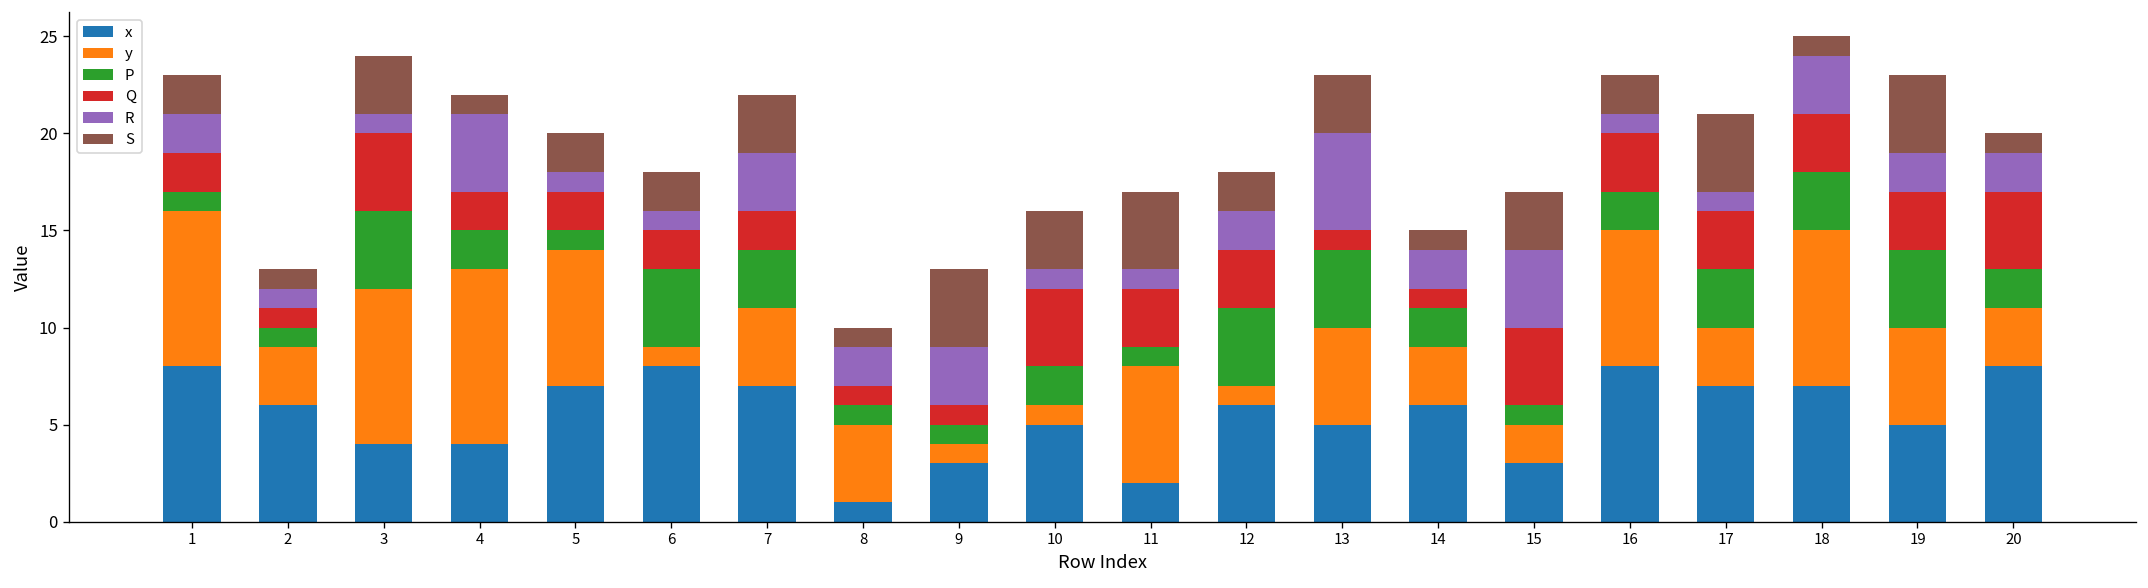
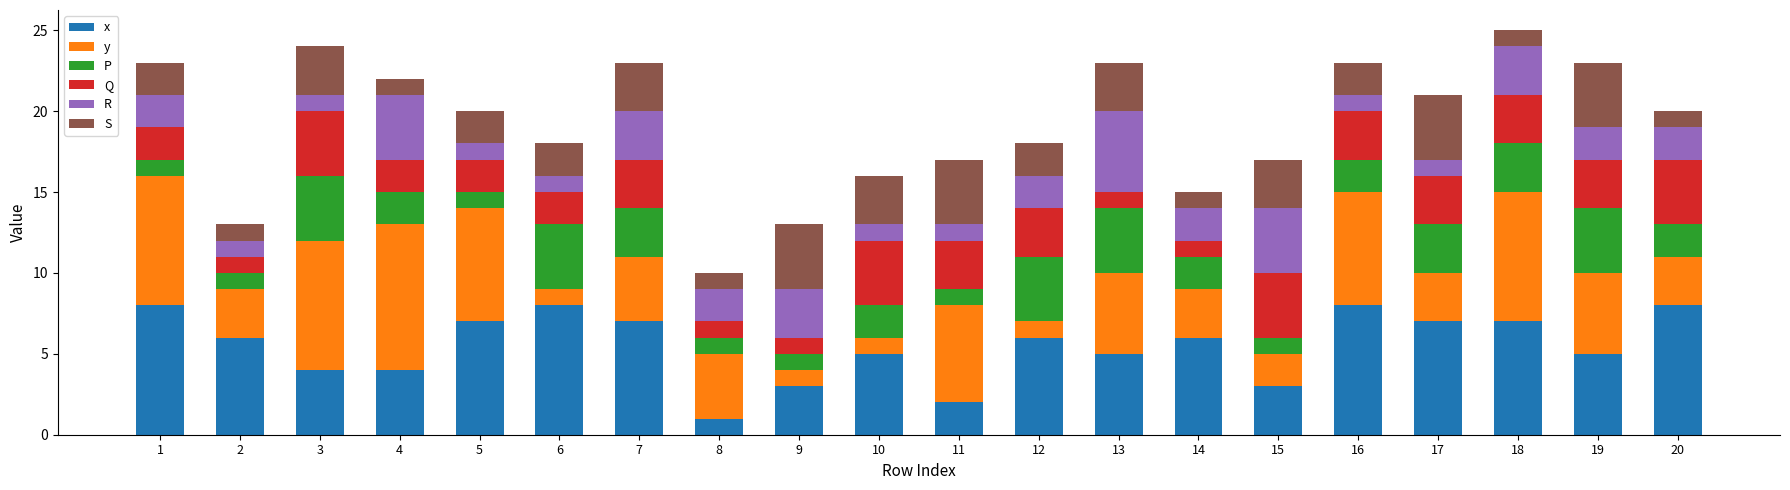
  {
    "x": {
      "1": 8,
      "2": 6,
      "3": 4,
      "4": 4,
      "5": 7,
      "6": 8,
      "7": 7,
      "8": 1,
      "9": 3,
      "10": 5,
      "11": 2,
      "12": 6,
      "13": 5,
      "14": 6,
      "15": 3,
      "16": 8,
      "17": 7,
      "18": 7,
      "19": 5,
      "20": 8
    },
    "y": {
      "1": 8,
      "2": 3,
      "3": 8,
      "4": 9,
      "5": 7,
      "6": 1,
      "7": 4,
      "8": 4,
      "9": 1,
      "10": 1,
      "11": 6,
      "12": 1,
      "13": 5,
      "14": 3,
      "15": 2,
      "16": 7,
      "17": 3,
      "18": 8,
      "19": 5,
      "20": 3
    },
    "P": {
      "1": 1,
      "2": 1,
      "3": 4,
      "4": 2,
      "5": 1,
      "6": 4,
      "7": 3,
      "8": 1,
      "9": 1,
      "10": 2,
      "11": 1,
      "12": 4,
      "13": 4,
      "14": 2,
      "15": 1,
      "16": 2,
      "17": 3,
      "18": 3,
      "19": 4,
      "20": 2
    },
    "Q": {
      "1": 2,
      "2": 1,
      "3": 4,
      "4": 2,
      "5": 2,
      "6": 2,
-     "7": 2,
+     "7": 3,
      "8": 1,
      "9": 1,
      "10": 4,
      "11": 3,
      "12": 3,
      "13": 1,
      "14": 1,
      "15": 4,
      "16": 3,
      "17": 3,
      "18": 3,
      "19": 3,
      "20": 4
    },
    "R": {
      "1": 2,
      "2": 1,
      "3": 1,
      "4": 4,
      "5": 1,
      "6": 1,
      "7": 3,
      "8": 2,
      "9": 3,
      "10": 1,
      "11": 1,
      "12": 2,
      "13": 5,
      "14": 2,
      "15": 4,
      "16": 1,
      "17": 1,
      "18": 3,
      "19": 2,
      "20": 2
    },
    "S": {
      "1": 2,
      "2": 1,
      "3": 3,
      "4": 1,
      "5": 2,
      "6": 2,
      "7": 3,
      "8": 1,
      "9": 4,
      "10": 3,
      "11": 4,
      "12": 2,
      "13": 3,
      "14": 1,
      "15": 3,
      "16": 2,
      "17": 4,
      "18": 1,
      "19": 4,
      "20": 1
    }
  }
